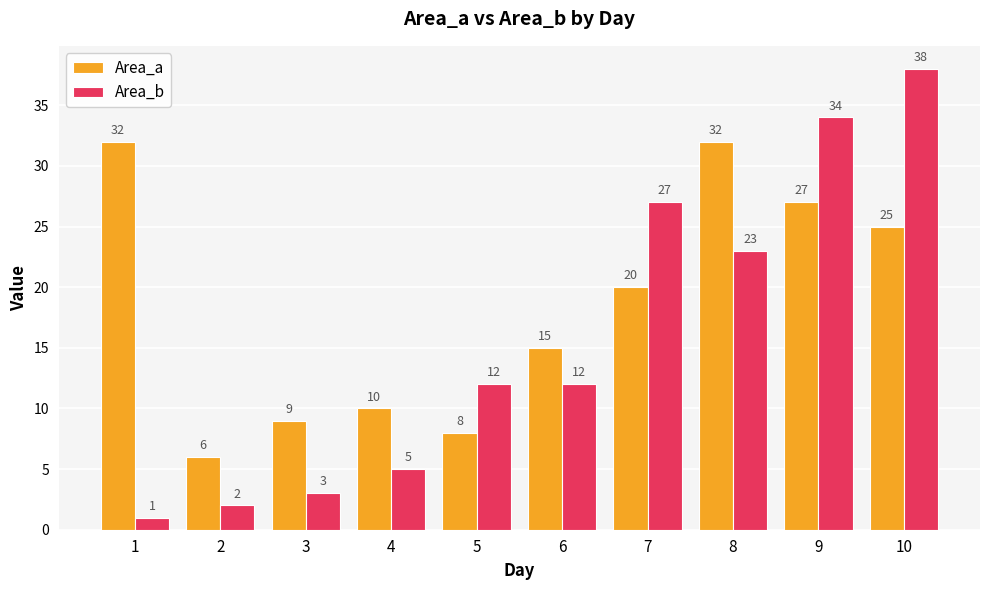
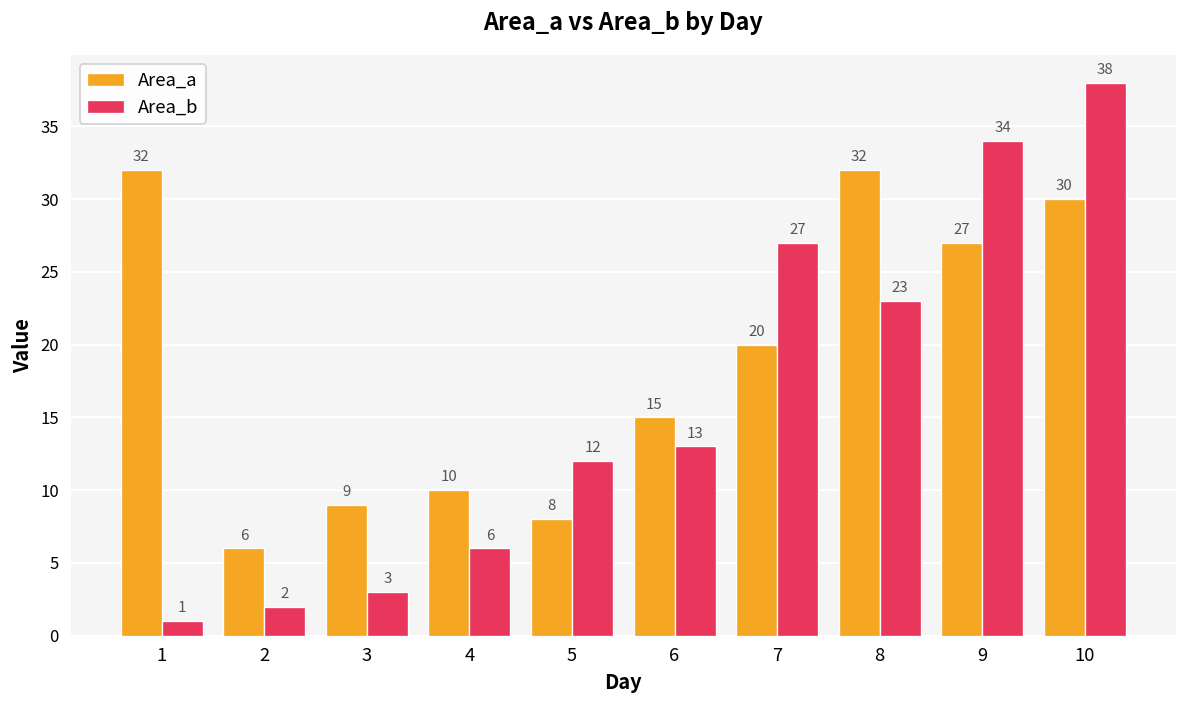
  {
    "Area_a": {
      "1": 32,
      "2": 6,
      "3": 9,
      "4": 10,
      "5": 8,
      "6": 15,
      "7": 20,
      "8": 32,
      "9": 27,
-     "10": 25
+     "10": 30
    },
    "Area_b": {
      "1": 1,
      "2": 2,
      "3": 3,
-     "4": 5,
+     "4": 6,
      "5": 12,
-     "6": 12,
+     "6": 13,
      "7": 27,
      "8": 23,
      "9": 34,
      "10": 38
    }
  }
